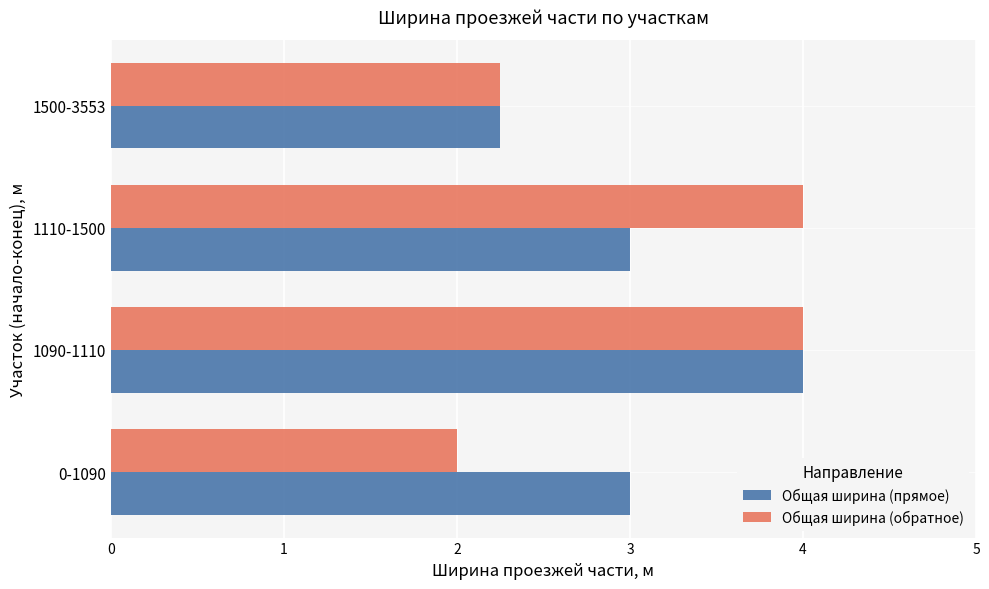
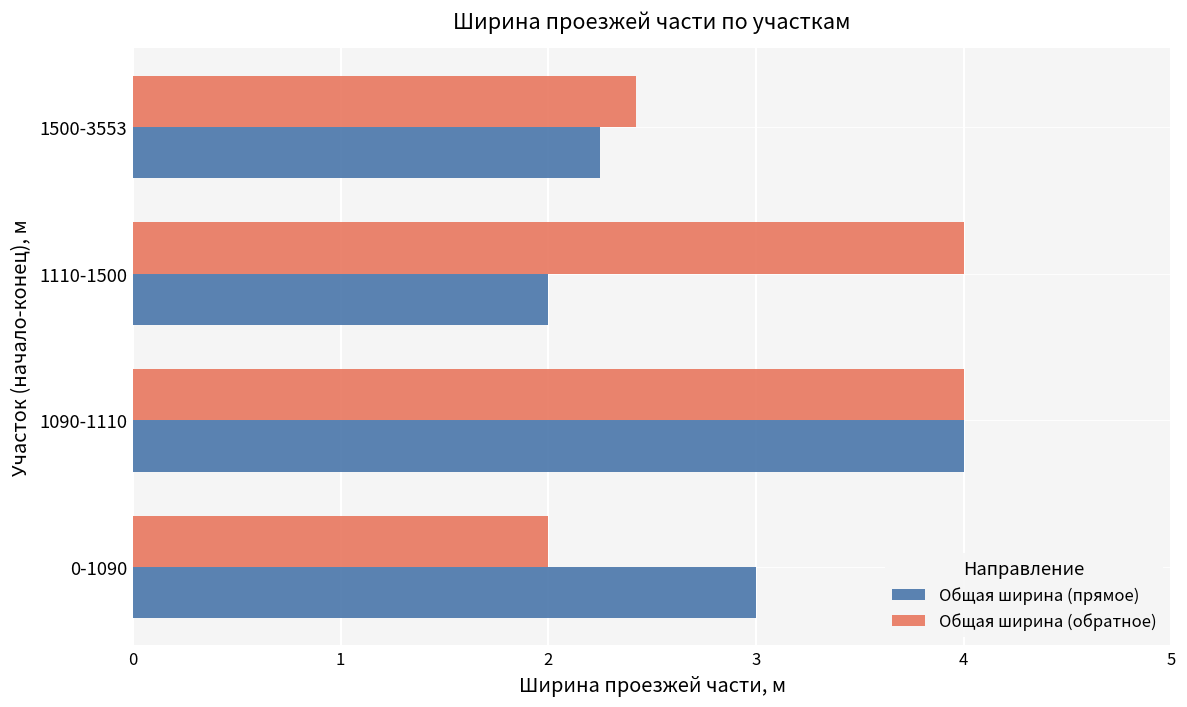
  {
    "Общая ширина (прямое)": {
      "1500-3553": 2.25,
-     "1110-1500": 3,
+     "1110-1500": 2,
      "1090-1110": 4,
      "0-1090": 3
    },
    "Общая ширина (обратное)": {
-     "1500-3553": 2.25,
+     "1500-3553": 2.42,
      "1110-1500": 4.00,
      "1090-1110": 4.00,
      "0-1090": 2.00
    }
  }
